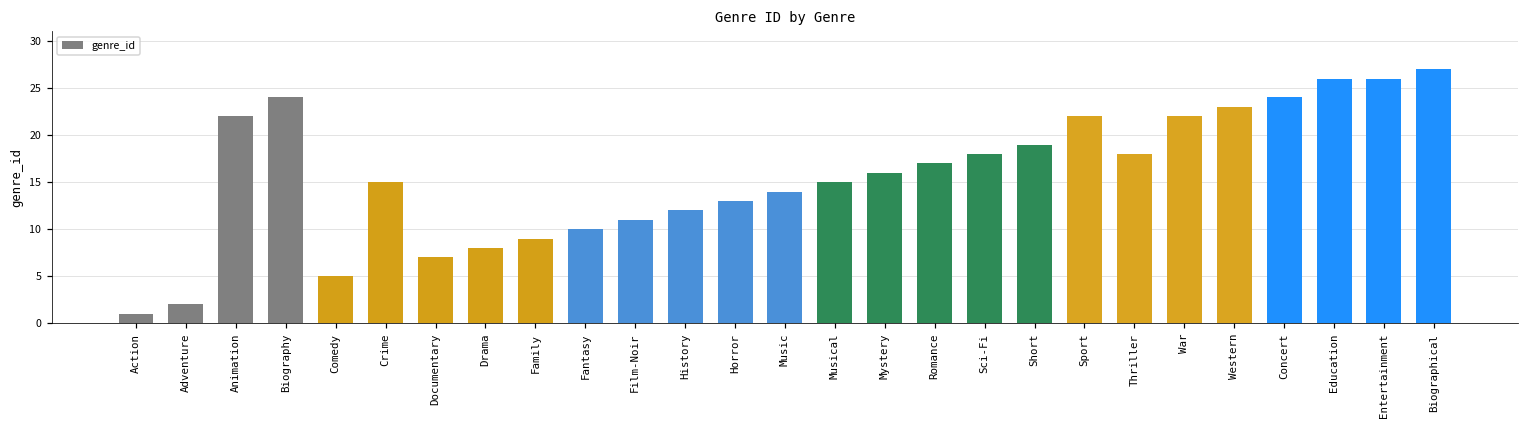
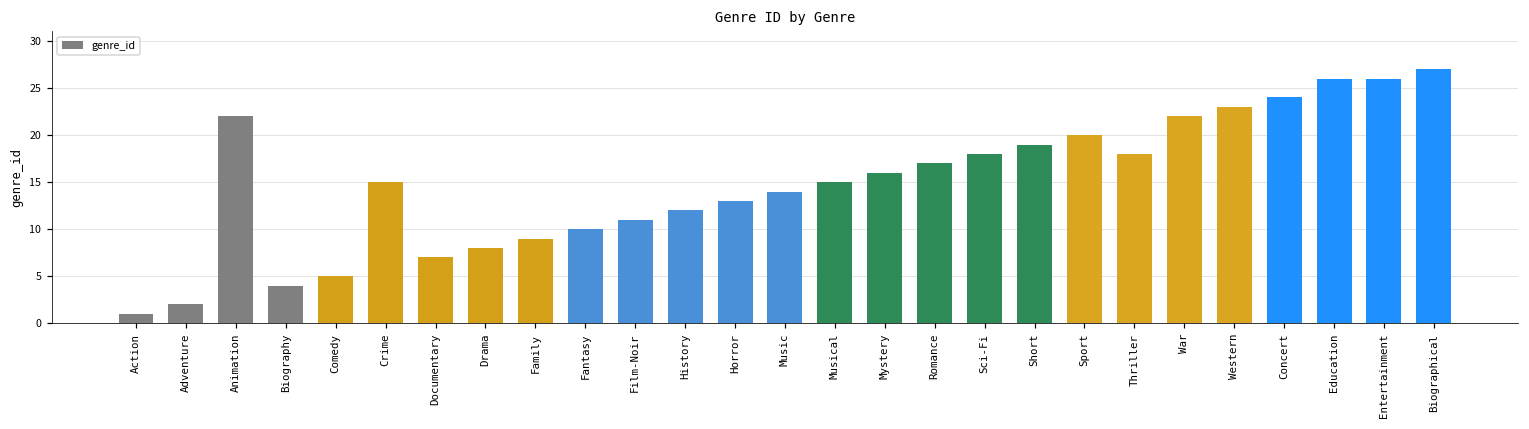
  {
    "Action": 1,
    "Adventure": 2,
    "Animation": 22,
-   "Biography": 24,
+   "Biography": 4,
    "Comedy": 5,
    "Crime": 15,
    "Documentary": 7,
    "Drama": 8,
    "Family": 9,
    "Fantasy": 10,
    "Film-Noir": 11,
    "History": 12,
    "Horror": 13,
    "Music": 14,
    "Musical": 15,
    "Mystery": 16,
    "Romance": 17,
    "Sci-Fi": 18,
    "Short": 19,
-   "Sport": 22,
+   "Sport": 20,
    "Thriller": 18,
    "War": 22,
    "Western": 23,
    "Concert": 24,
    "Education": 26,
    "Entertainment": 26,
    "Biographical": 27
  }
